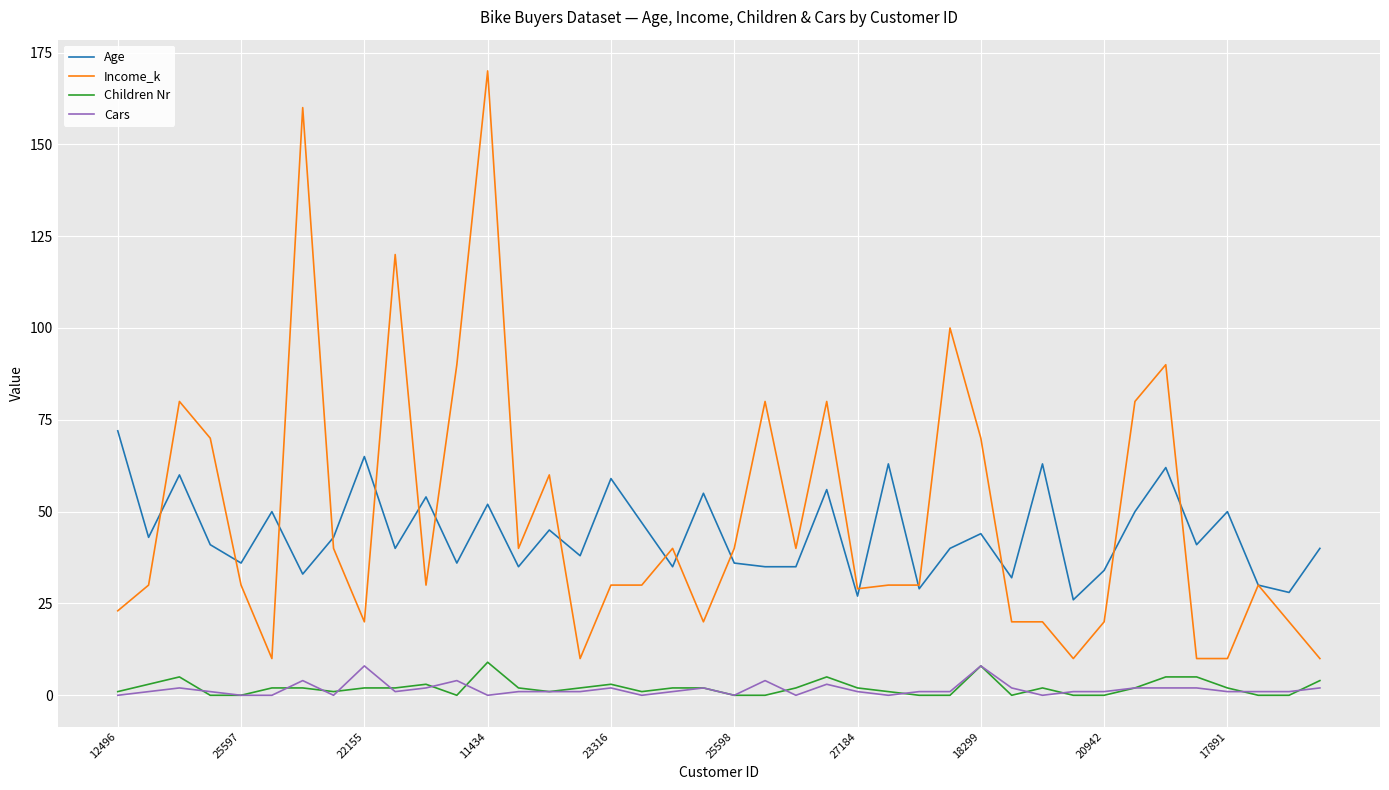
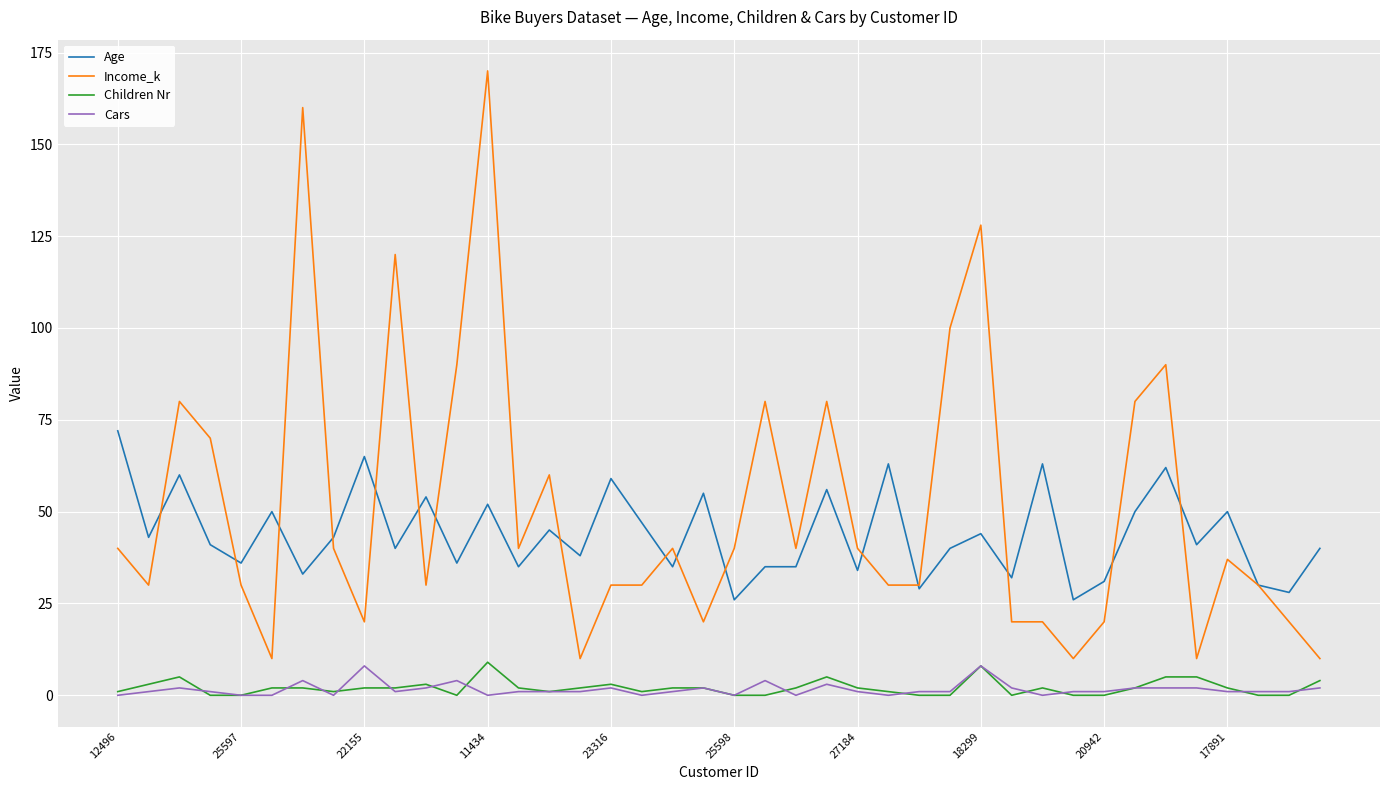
  {
    "Age": {
      "12496": 72,
      "25597": 36,
      "22155": 65,
      "11434": 52,
      "23316": 59,
-     "25598": 36,
-     "27184": 27,
+     "25598": 26,
+     "27184": 34,
      "18299": 44,
-     "20942": 34,
+     "20942": 31,
      "17891": 50
    },
    "Income_k": {
-     "12496": 23,
+     "12496": 40,
      "25597": 30,
      "22155": 20,
      "11434": 170,
      "23316": 30,
      "25598": 40,
-     "27184": 29,
-     "18299": 70,
+     "27184": 40,
+     "18299": 128,
      "20942": 20,
-     "17891": 10
+     "17891": 37
    },
    "Children Nr": {
      "12496": 1,
      "22155": 2,
      "11434": 9,
      "23316": 3,
      "27184": 2,
      "20942": 0,
      "17891": 2
    },
    "Cars": {
      "12496": 0,
      "22155": 8,
      "11434": 0,
      "23316": 2,
      "27184": 1,
      "20942": 1,
      "17891": 1
    }
  }
